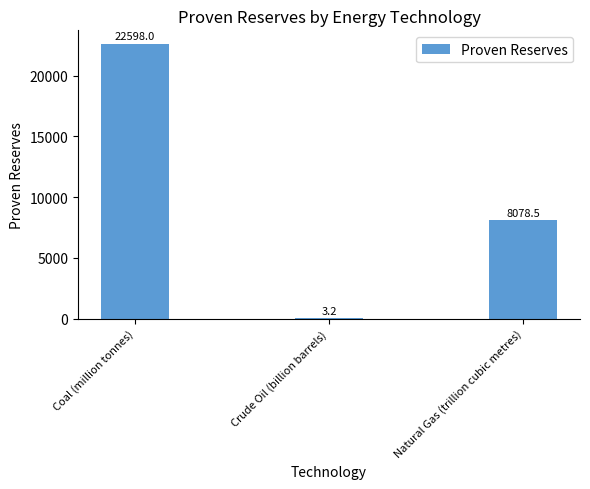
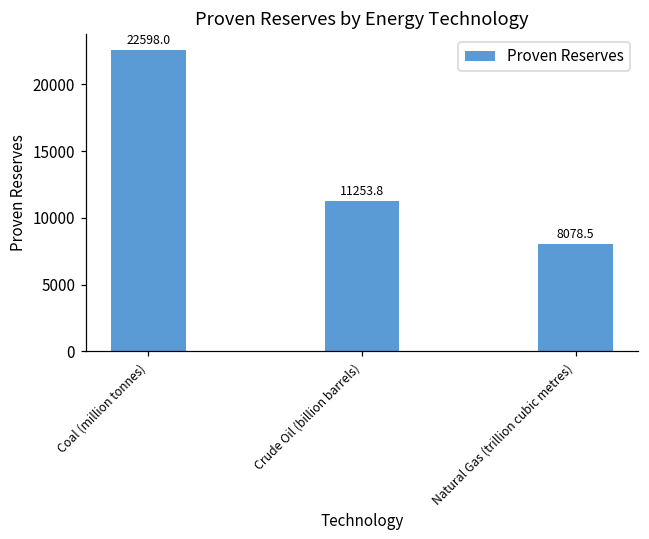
  {
    "Coal (million tonnes)": 22598.0,
-   "Crude Oil (billion barrels)": 3.2,
+   "Crude Oil (billion barrels)": 11253.8,
    "Natural Gas (trillion cubic metres)": 8078.5
  }
